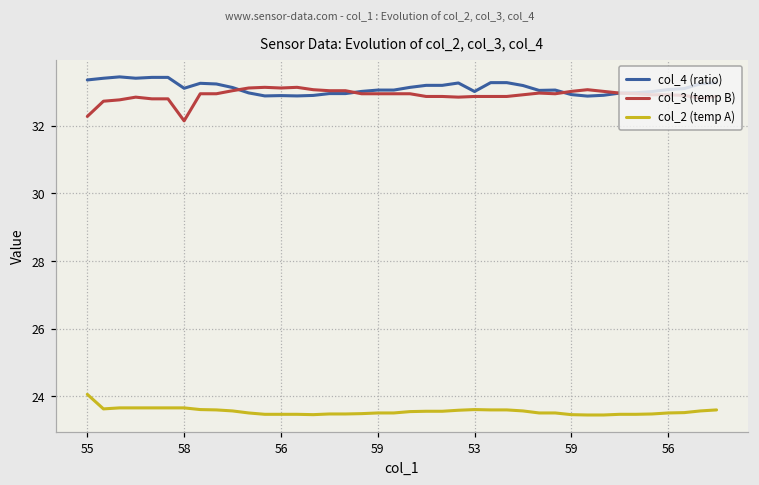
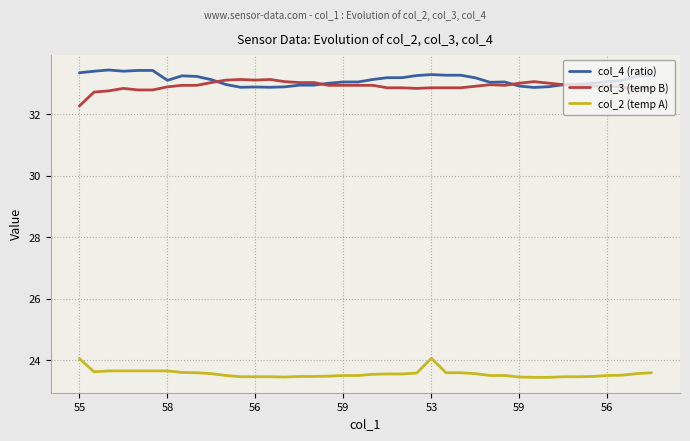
  {
    "col_4 (ratio)": {
      "55": 33.3,
      "58": 33.1,
-     "53": 33.0
+     "53": 33.3
    },
    "col_3 (temp B)": {
      "55": 32.3,
-     "58": 32.1,
+     "58": 32.9,
      "53": 32.9
    },
    "col_2 (temp A)": {
      "55": 24.1,
      "58": 23.7,
-     "53": 23.6
+     "53": 24.1
    }
  }
